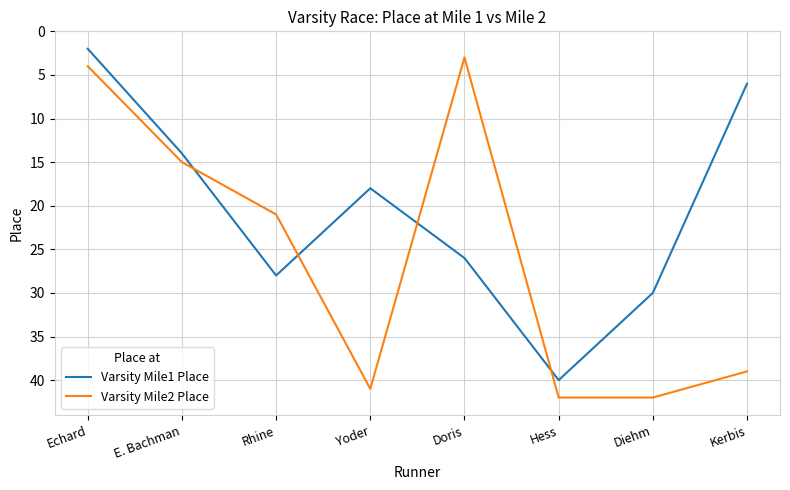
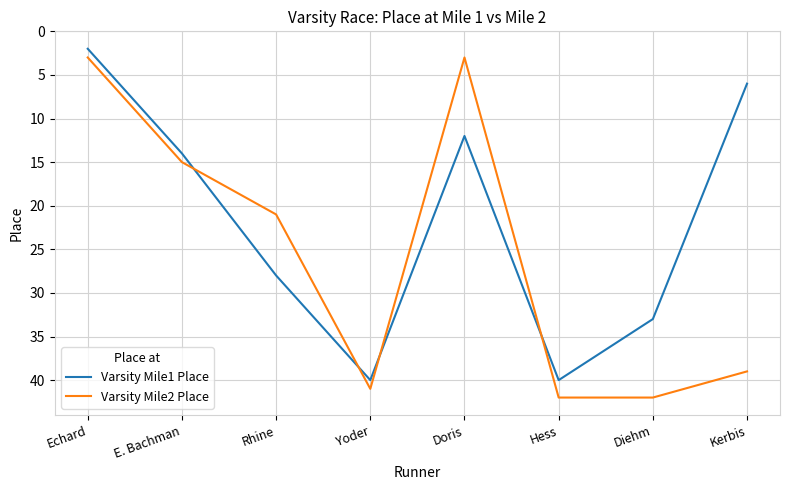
  {
    "Varsity Mile1 Place": {
      "Echard": 2,
      "E. Bachman": 14,
      "Rhine": 28,
-     "Yoder": 18,
-     "Doris": 26,
+     "Yoder": 40,
+     "Doris": 12,
      "Hess": 40,
-     "Diehm": 30,
+     "Diehm": 33,
      "Kerbis": 6
    },
    "Varsity Mile2 Place": {
-     "Echard": 4,
+     "Echard": 3,
      "E. Bachman": 15,
      "Rhine": 21,
      "Yoder": 41,
      "Doris": 3,
      "Hess": 42,
      "Diehm": 42,
      "Kerbis": 39
    }
  }
